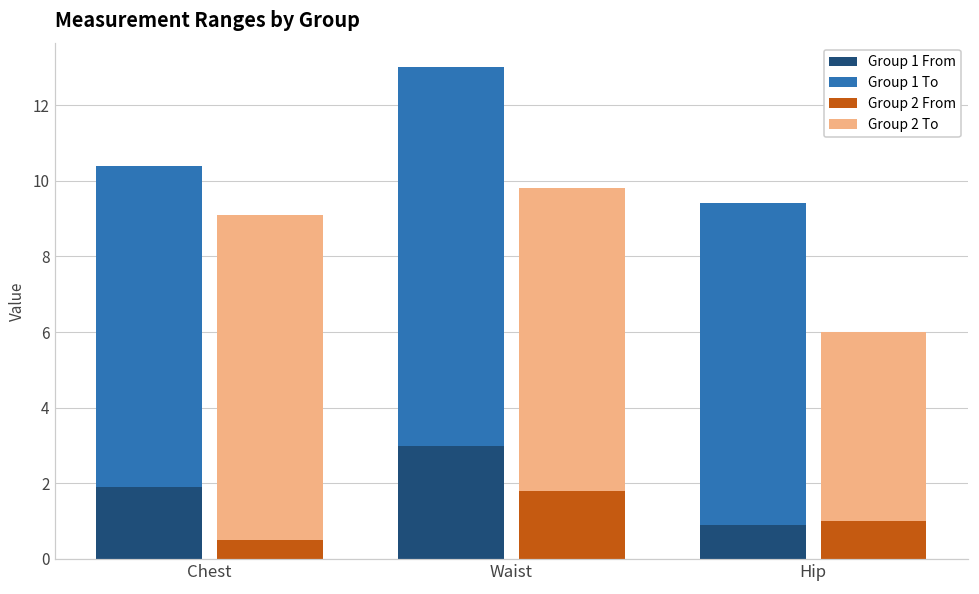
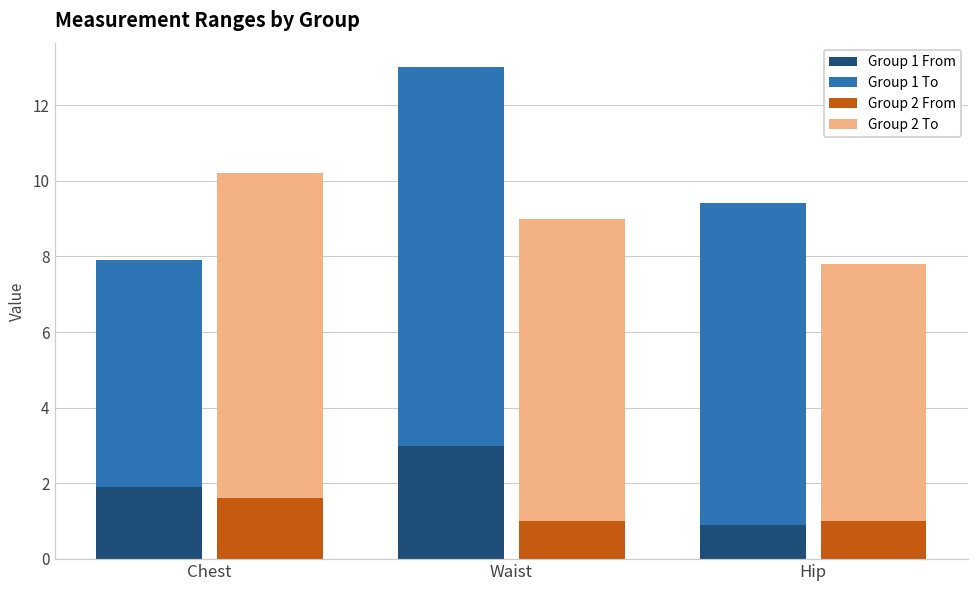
  {
    "Group 1 From": {
      "Chest": 1.9,
      "Waist": 3.0,
      "Hip": 0.9
    },
    "Group 1 To": {
-     "Chest": 8.5,
+     "Chest": 6.0,
      "Waist": 10.0,
      "Hip": 8.5
    },
    "Group 2 From": {
-     "Chest": 0.5,
-     "Waist": 1.8,
+     "Chest": 1.6,
+     "Waist": 1.0,
      "Hip": 1.0
    },
    "Group 2 To": {
      "Chest": 8.6,
      "Waist": 8.0,
-     "Hip": 5.0
+     "Hip": 6.8
    }
  }
